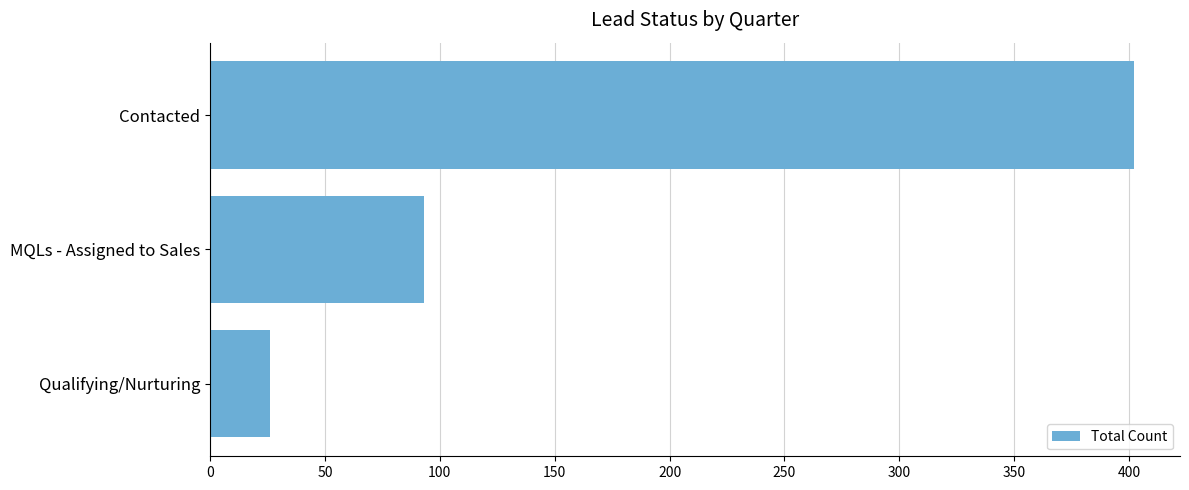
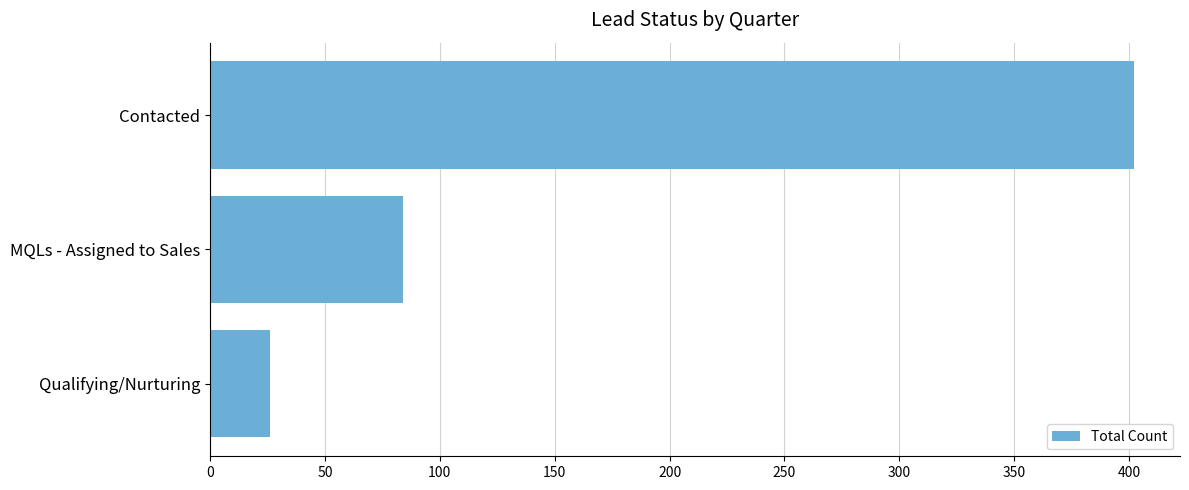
  {
    "Contacted": 402,
-   "MQLs - Assigned to Sales": 93,
+   "MQLs - Assigned to Sales": 84,
    "Qualifying/Nurturing": 26
  }
